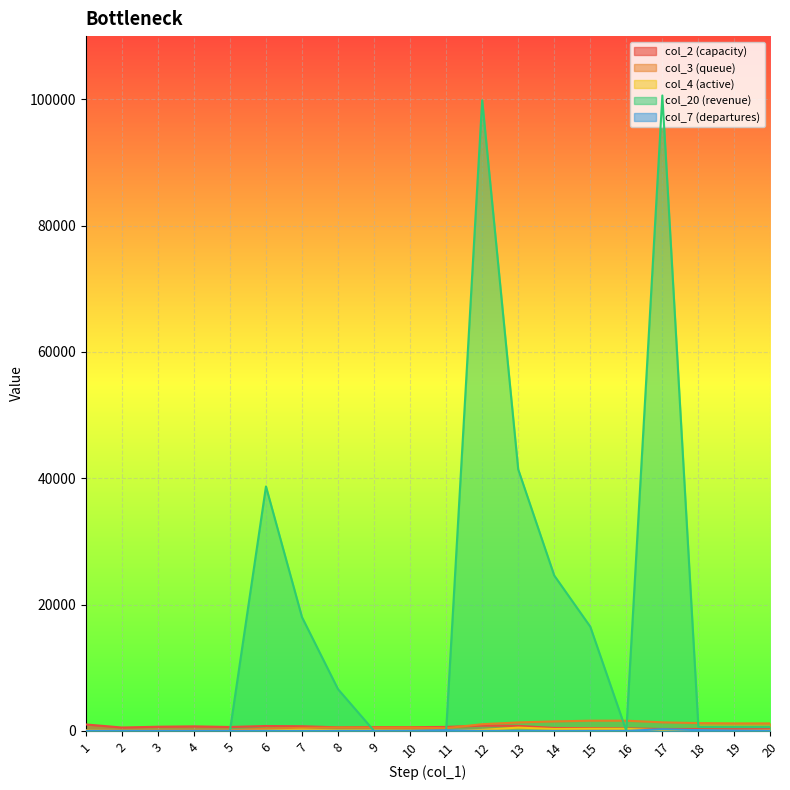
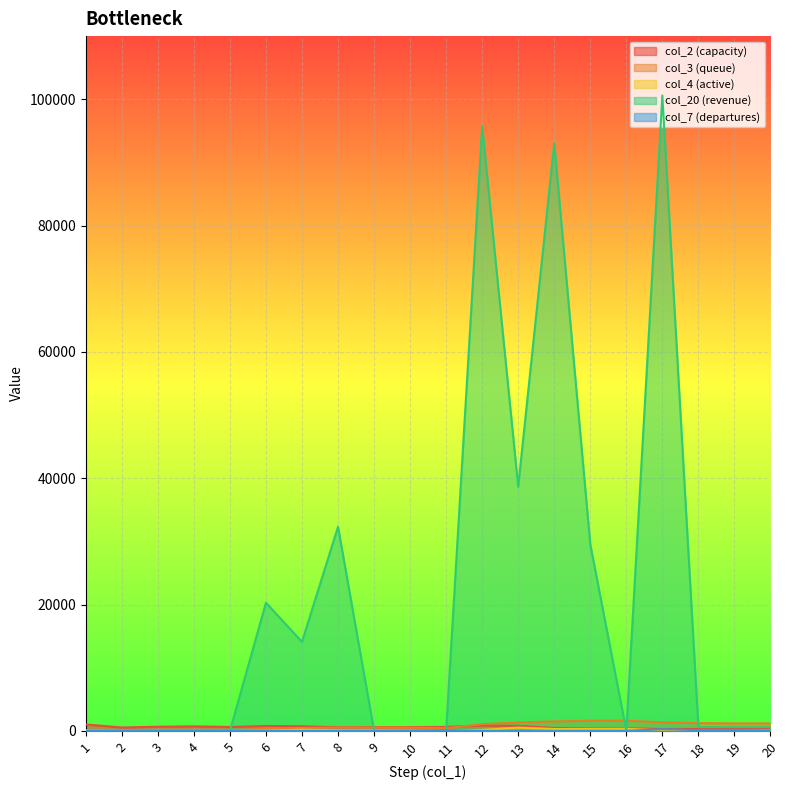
  {
    "col_20 (revenue)": {
-     "6": 39000,
-     "7": 18000,
-     "8": 7000,
-     "12": 100000,
-     "13": 41000,
-     "14": 25000,
-     "15": 17000
+     "6": 20000,
+     "7": 14000,
+     "8": 32000,
+     "12": 96000,
+     "13": 39000,
+     "14": 93000,
+     "15": 30000
    },
    "col_7 (departures)": {
      "13": 0
    }
  }
